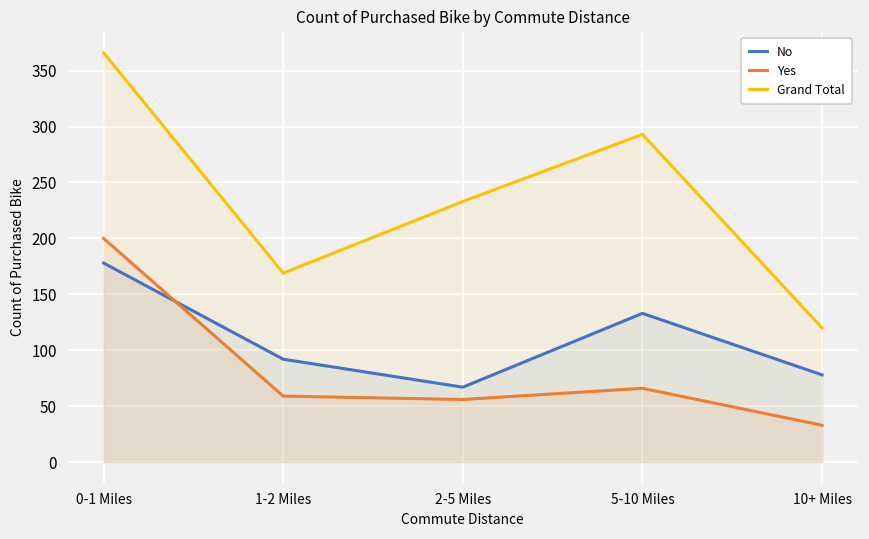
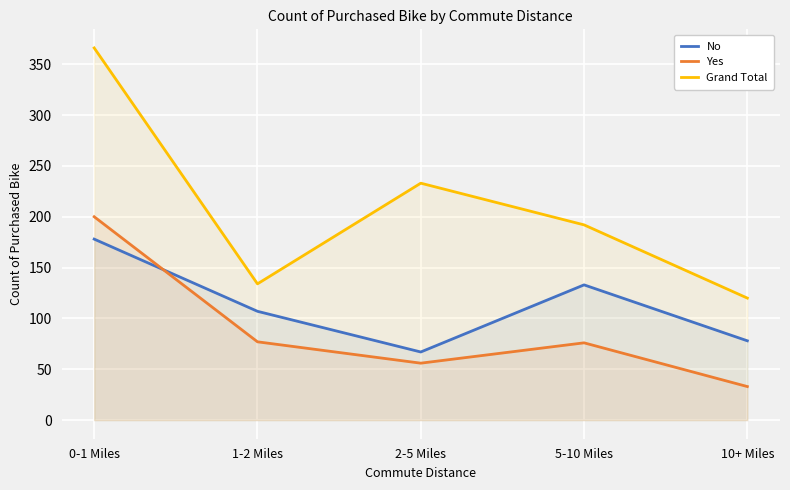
  {
    "No": {
      "0-1 Miles": 178,
-     "1-2 Miles": 92,
+     "1-2 Miles": 107,
      "2-5 Miles": 67,
      "5-10 Miles": 133,
      "10+ Miles": 78
    },
    "Yes": {
      "0-1 Miles": 200,
-     "1-2 Miles": 59,
+     "1-2 Miles": 77,
      "2-5 Miles": 56,
-     "5-10 Miles": 66,
+     "5-10 Miles": 76,
      "10+ Miles": 33
    },
    "Grand Total": {
      "0-1 Miles": 366,
-     "1-2 Miles": 169,
+     "1-2 Miles": 134,
      "2-5 Miles": 233,
-     "5-10 Miles": 293,
+     "5-10 Miles": 192,
      "10+ Miles": 120
    }
  }
